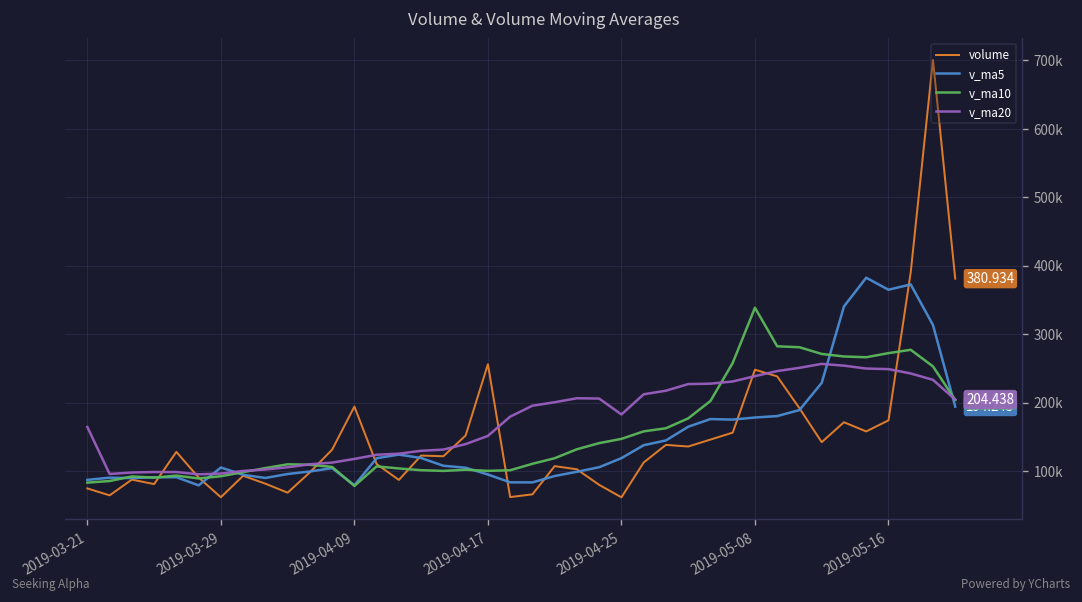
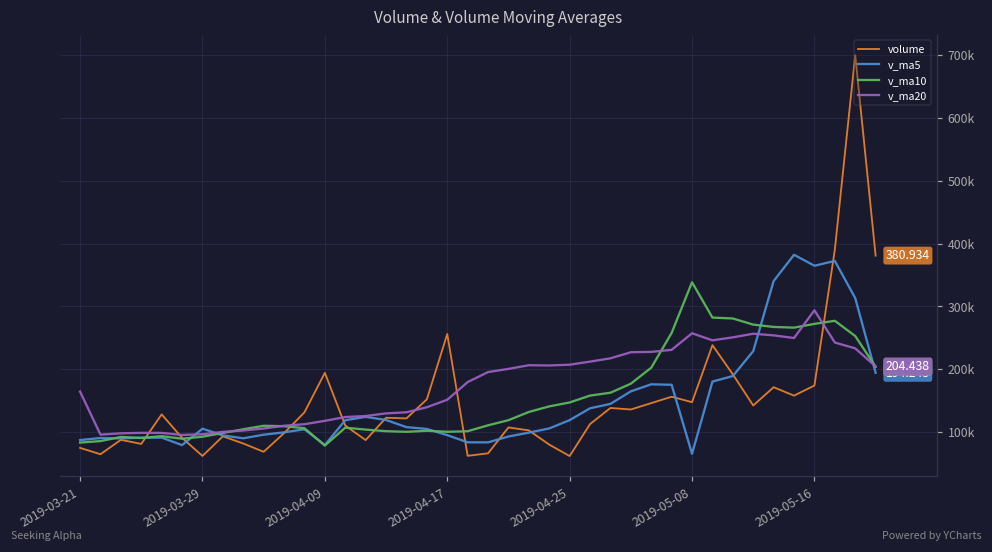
  {
    "volume": {
      "2019-03-21": 70000,
      "2019-03-29": 60000,
      "2019-04-09": 190000,
      "2019-04-17": 260000,
      "2019-04-25": 60000,
-     "2019-05-08": 250000,
+     "2019-05-08": 150000,
      "2019-05-16": 170000
    },
    "v_ma5": {
      "2019-03-29": 110000,
      "2019-04-17": 90000,
      "2019-04-25": 120000,
-     "2019-05-08": 180000,
+     "2019-05-08": 70000,
      "2019-05-16": 360000
    },
    "v_ma10": {
      "2019-04-17": 100000,
      "2019-04-25": 150000,
      "2019-05-08": 340000,
      "2019-05-16": 270000
    },
    "v_ma20": {
      "2019-03-21": 160000,
      "2019-04-09": 120000,
      "2019-04-17": 150000,
-     "2019-04-25": 180000,
-     "2019-05-08": 240000,
-     "2019-05-16": 250000
+     "2019-04-25": 210000,
+     "2019-05-08": 260000,
+     "2019-05-16": 290000
    }
  }
